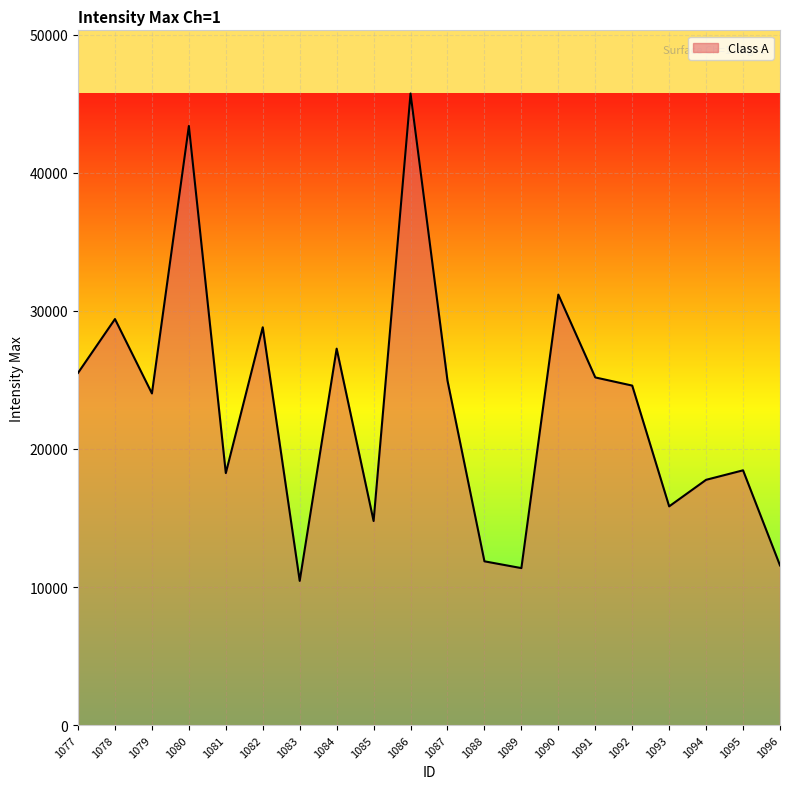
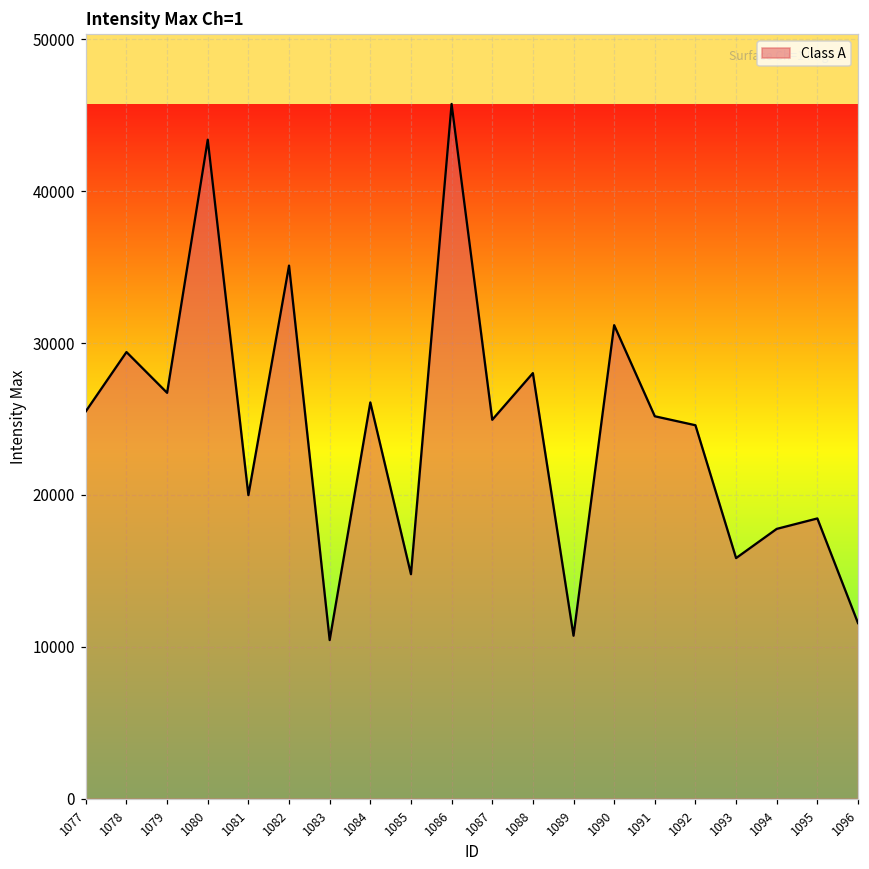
  {
    "1077": 25500,
    "1078": 29400,
-   "1079": 24000,
+   "1079": 26700,
    "1080": 43400,
-   "1081": 18300,
-   "1082": 28800,
+   "1081": 20000,
+   "1082": 35100,
    "1083": 10400,
-   "1084": 27300,
+   "1084": 26100,
    "1085": 14800,
    "1086": 45700,
    "1087": 25000,
-   "1088": 11900,
-   "1089": 11400,
+   "1088": 28000,
+   "1089": 10700,
    "1090": 31200,
    "1091": 25200,
    "1092": 24600,
    "1093": 15800,
    "1094": 17800,
    "1095": 18500,
    "1096": 11600
  }
